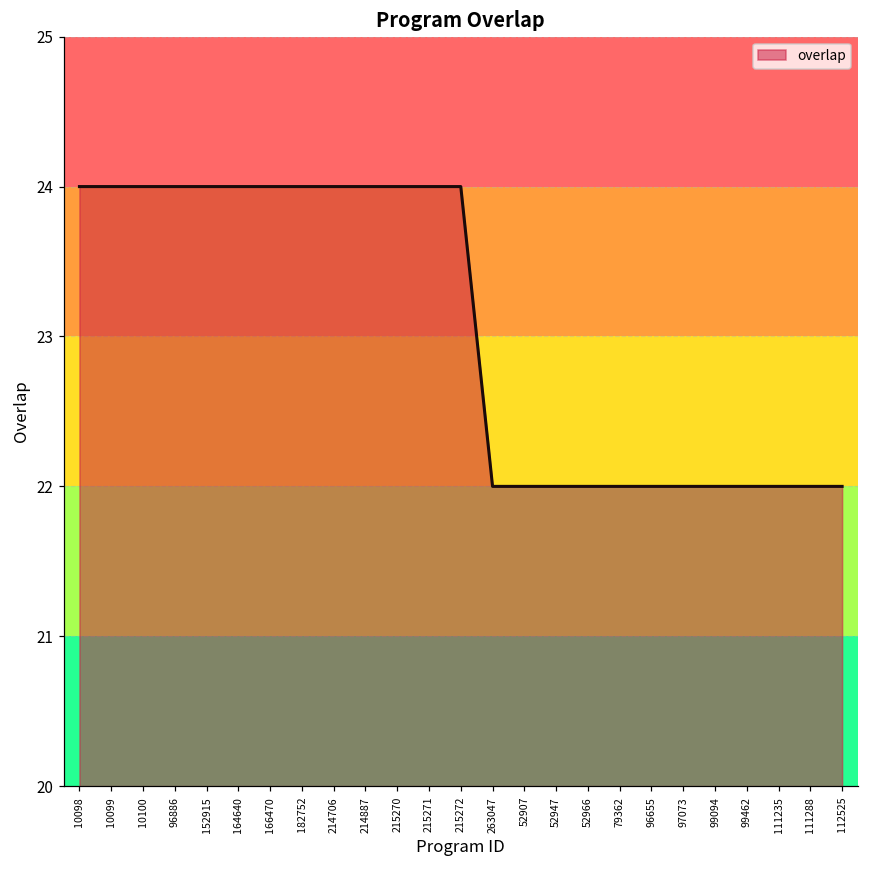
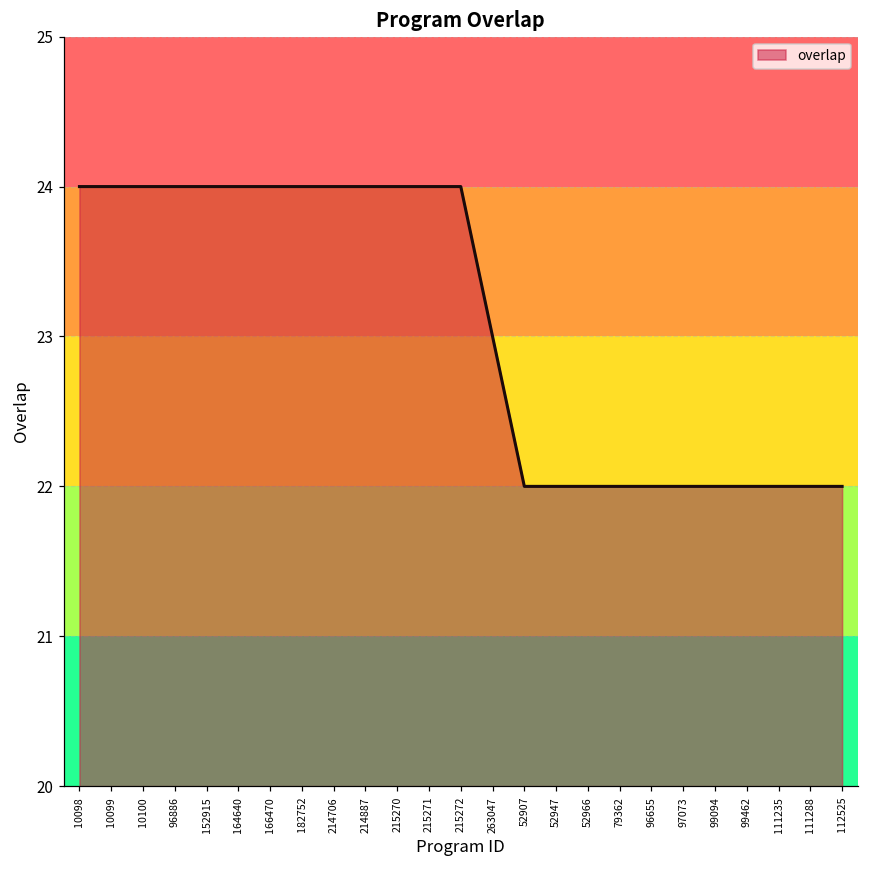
  {
    "10098": 24,
    "10099": 24,
    "10100": 24,
    "96886": 24,
    "152915": 24,
    "164640": 24,
    "166470": 24,
    "182752": 24,
    "214706": 24,
    "214887": 24,
    "215270": 24,
    "215271": 24,
    "215272": 24,
-   "263047": 22,
+   "263047": 23,
    "52907": 22,
    "52947": 22,
    "52966": 22,
    "79362": 22,
    "96655": 22,
    "97073": 22,
    "99094": 22,
    "99462": 22,
    "111235": 22,
    "111288": 22,
    "112525": 22
  }
